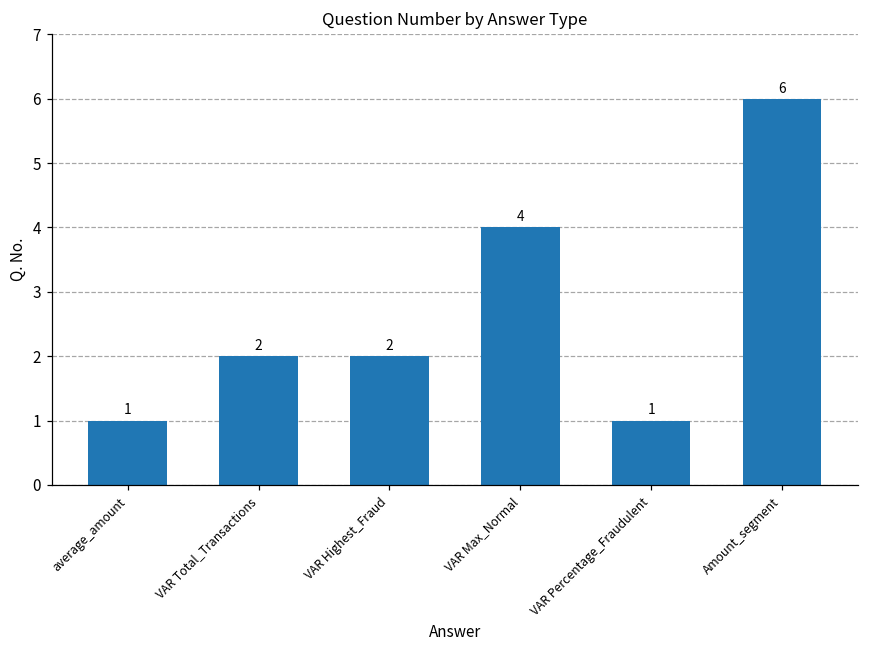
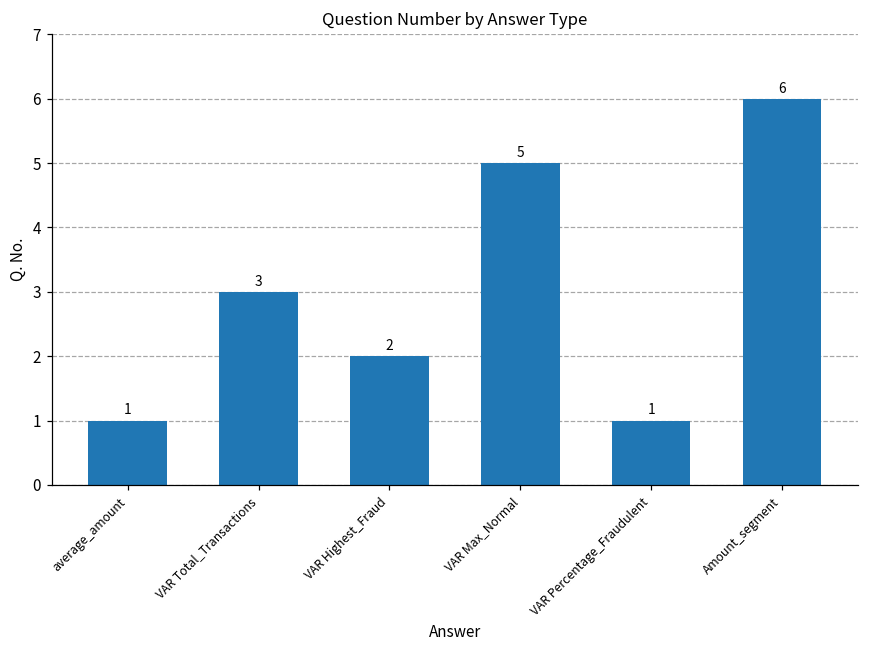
  {
    "average_amount": 1,
-   "VAR Total_Transactions": 2,
+   "VAR Total_Transactions": 3,
    "VAR Highest_Fraud": 2,
-   "VAR Max_Normal": 4,
+   "VAR Max_Normal": 5,
    "VAR Percentage_Fraudulent": 1,
    "Amount_segment": 6
  }
